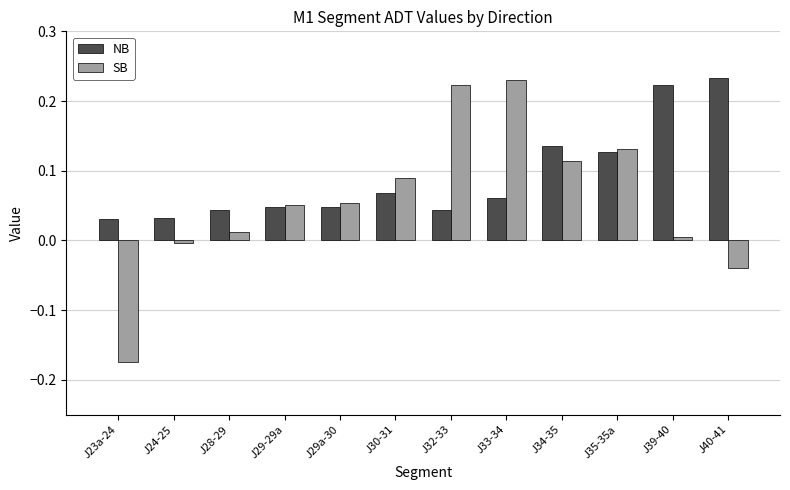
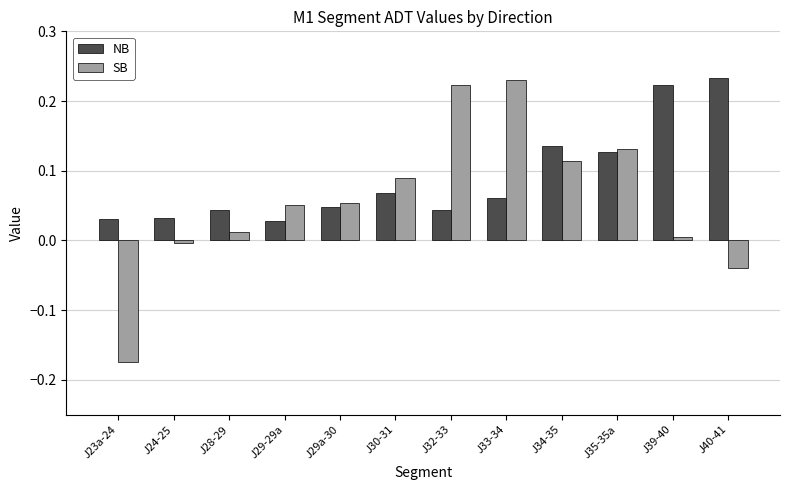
  {
    "NB": {
      "J23a-24": 0.03,
      "J24-25": 0.03,
      "J28-29": 0.04,
-     "J29-29a": 0.05,
+     "J29-29a": 0.03,
      "J29a-30": 0.05,
      "J30-31": 0.07,
      "J32-33": 0.04,
      "J33-34": 0.06,
      "J34-35": 0.14,
      "J35-35a": 0.13,
      "J39-40": 0.22,
      "J40-41": 0.23
    },
    "SB": {
      "J23a-24": -0.17,
      "J24-25": 0.00,
      "J28-29": 0.01,
      "J29-29a": 0.05,
      "J29a-30": 0.05,
      "J30-31": 0.09,
      "J32-33": 0.22,
      "J33-34": 0.23,
      "J34-35": 0.11,
      "J35-35a": 0.13,
      "J39-40": 0.00,
      "J40-41": -0.04
    }
  }
